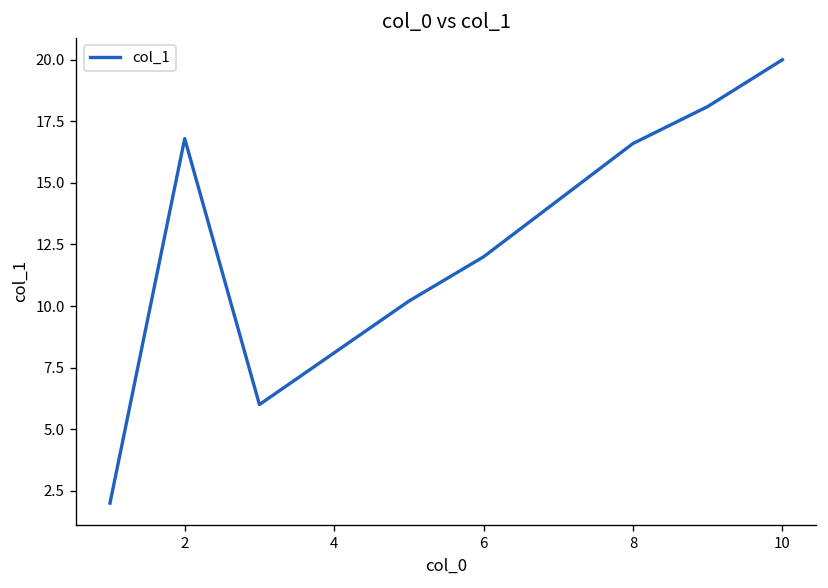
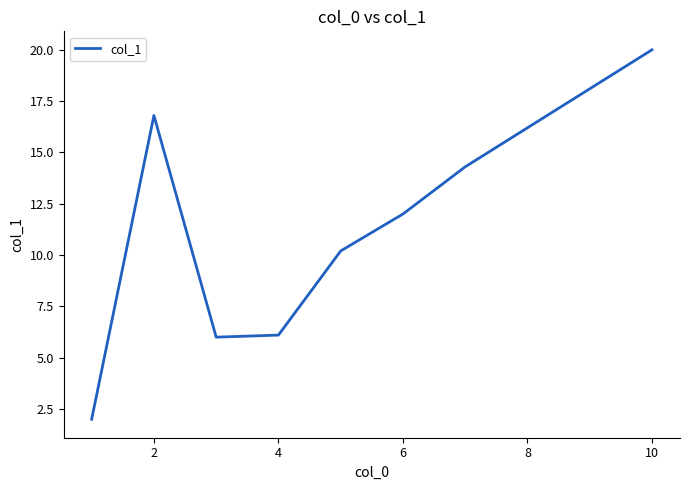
  {
    "2": 16.8,
-   "4": 8.1,
+   "4": 6.1,
    "6": 12.0,
-   "8": 16.6,
+   "8": 16.2,
    "10": 20.0
  }
